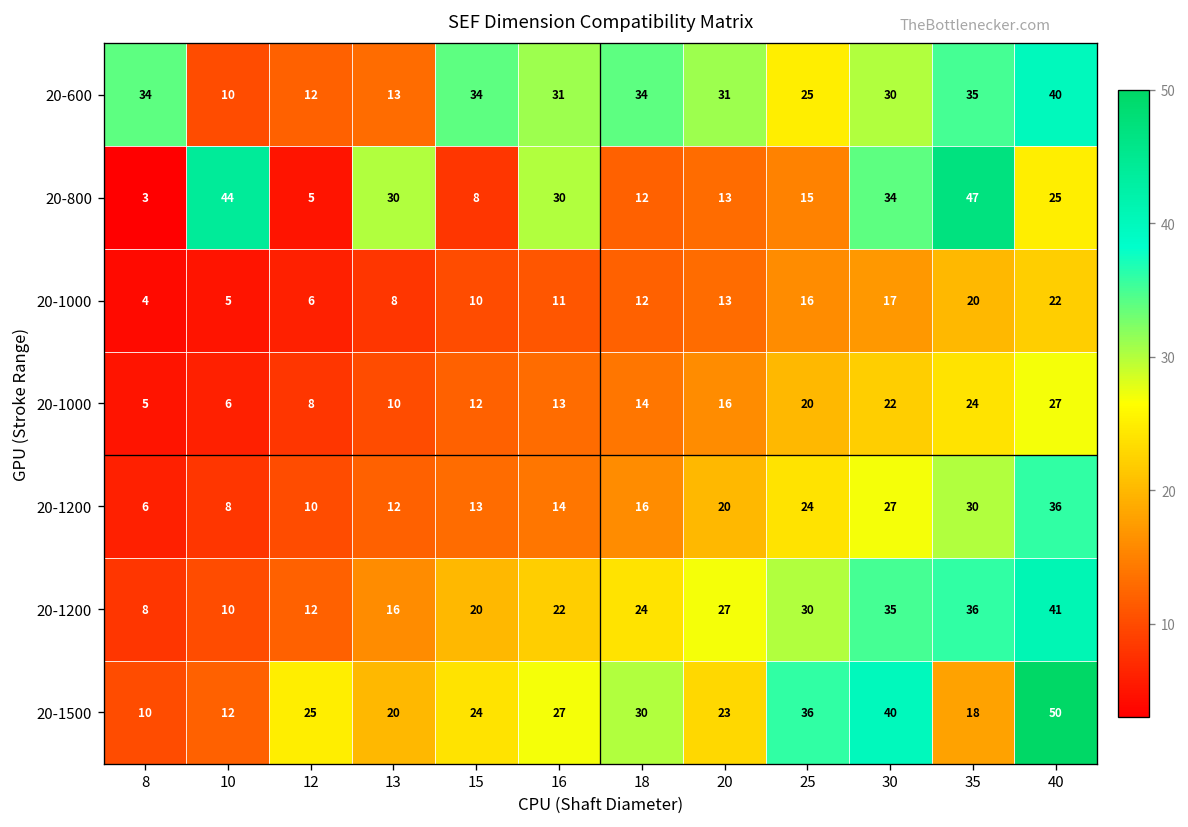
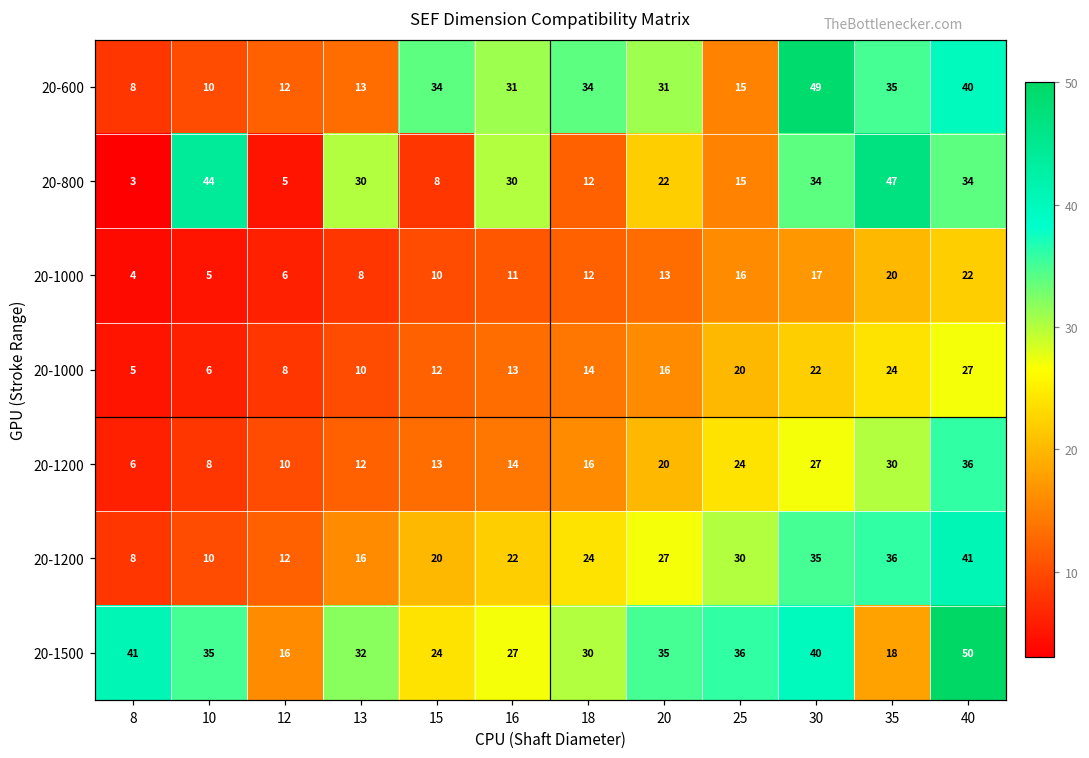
  {
    "20-600": {
-     "8": 34,
+     "8": 8,
      "10": 10,
      "12": 12,
      "13": 13,
      "15": 34,
      "16": 31,
      "18": 34,
      "20": 31,
-     "25": 25,
-     "30": 30,
+     "25": 15,
+     "30": 49,
      "35": 35,
      "40": 40
    },
    "20-800": {
      "8": 3,
      "10": 44,
      "12": 5,
      "13": 30,
      "15": 8,
      "16": 30,
      "18": 12,
-     "20": 13,
+     "20": 22,
      "25": 15,
      "30": 34,
      "35": 47,
-     "40": 25
+     "40": 34
    },
    "20-1500": {
-     "8": 10,
-     "10": 12,
-     "12": 25,
-     "13": 20,
+     "8": 41,
+     "10": 35,
+     "12": 16,
+     "13": 32,
      "15": 24,
      "16": 27,
      "18": 30,
-     "20": 23,
+     "20": 35,
      "25": 36,
      "30": 40,
      "35": 18,
      "40": 50
    }
  }
